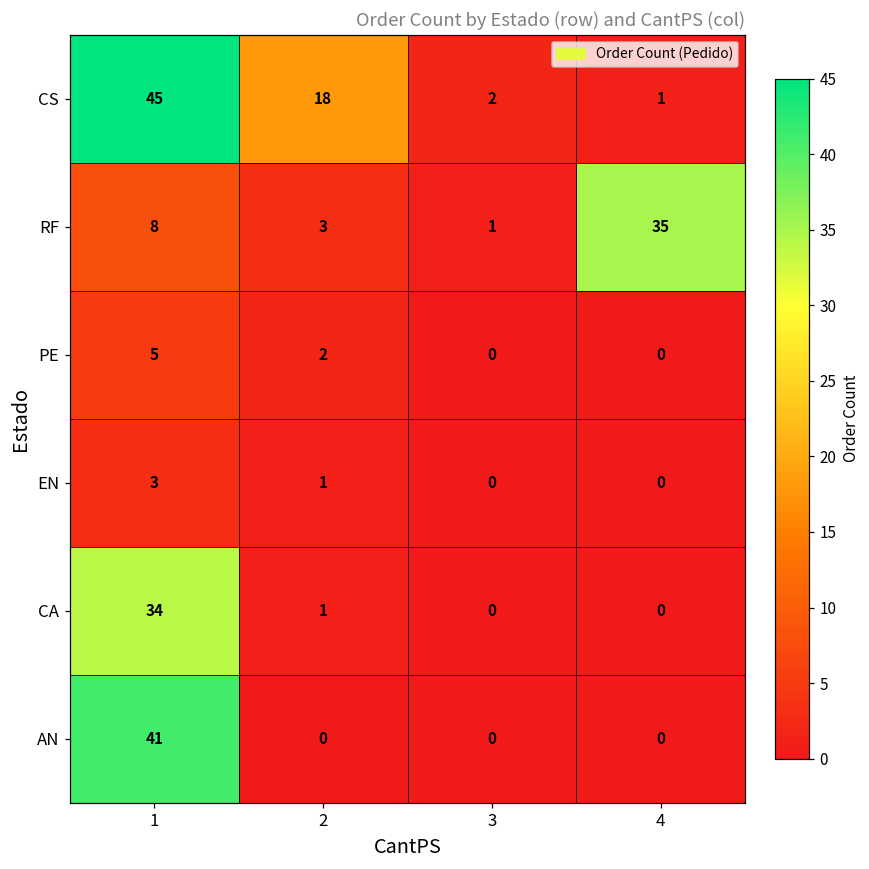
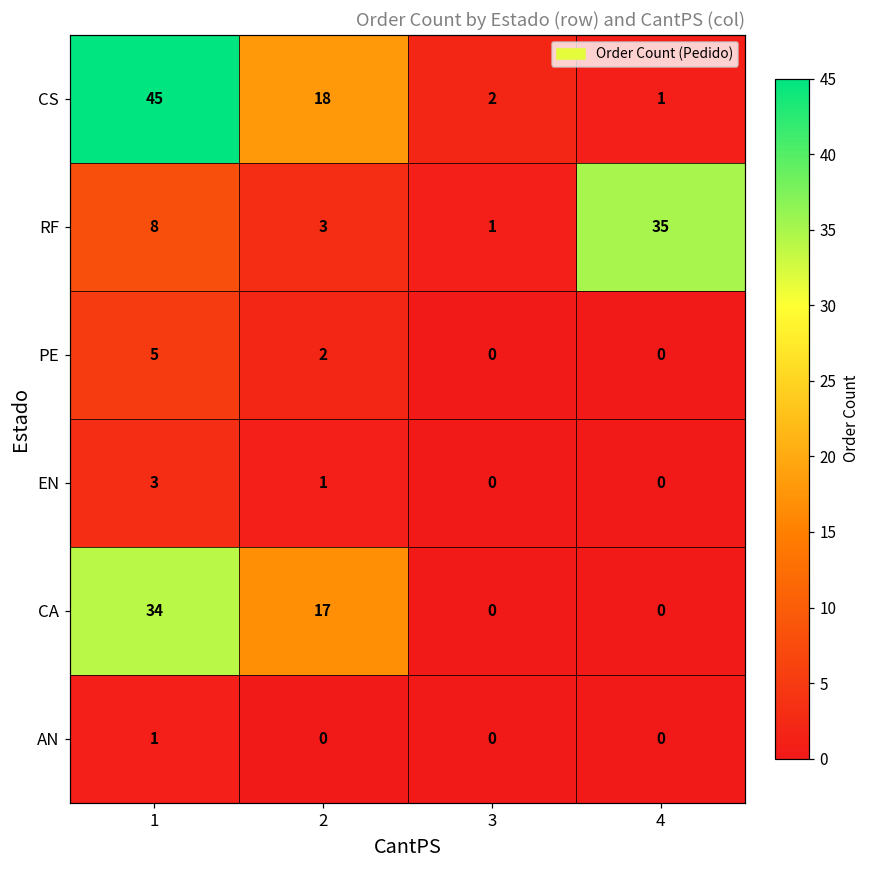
  {
    "CS": {
      "1": 45,
      "2": 18,
      "3": 2,
      "4": 1
    },
    "RF": {
      "1": 8,
      "2": 3,
      "3": 1,
      "4": 35
    },
    "PE": {
      "1": 5,
      "2": 2,
      "3": 0,
      "4": 0
    },
    "EN": {
      "1": 3,
      "2": 1,
      "3": 0,
      "4": 0
    },
    "CA": {
      "1": 34,
-     "2": 1,
+     "2": 17,
      "3": 0,
      "4": 0
    },
    "AN": {
-     "1": 41,
+     "1": 1,
      "2": 0,
      "3": 0,
      "4": 0
    }
  }
